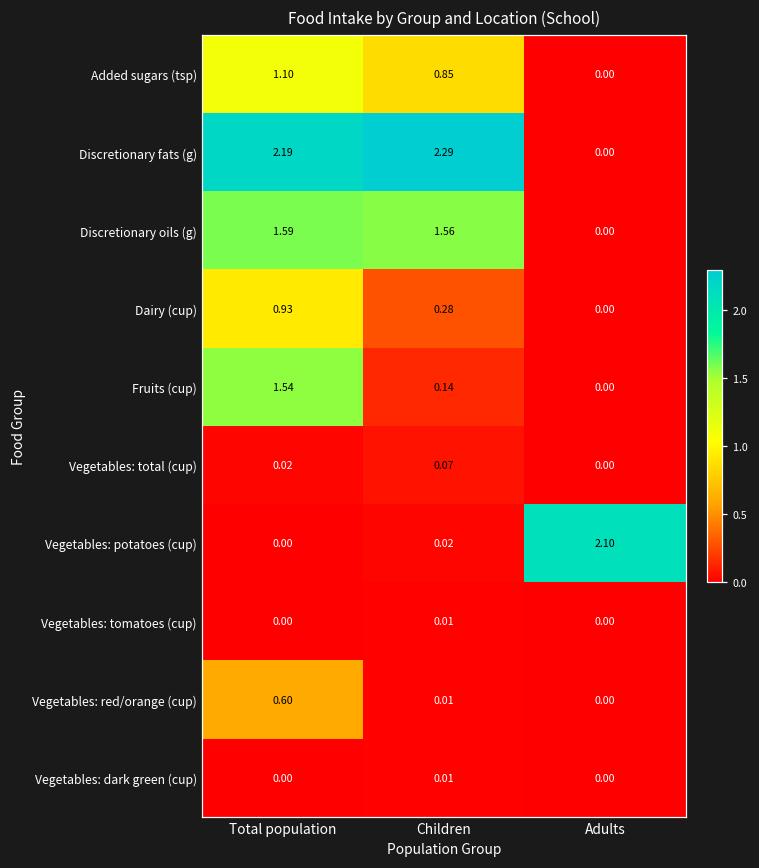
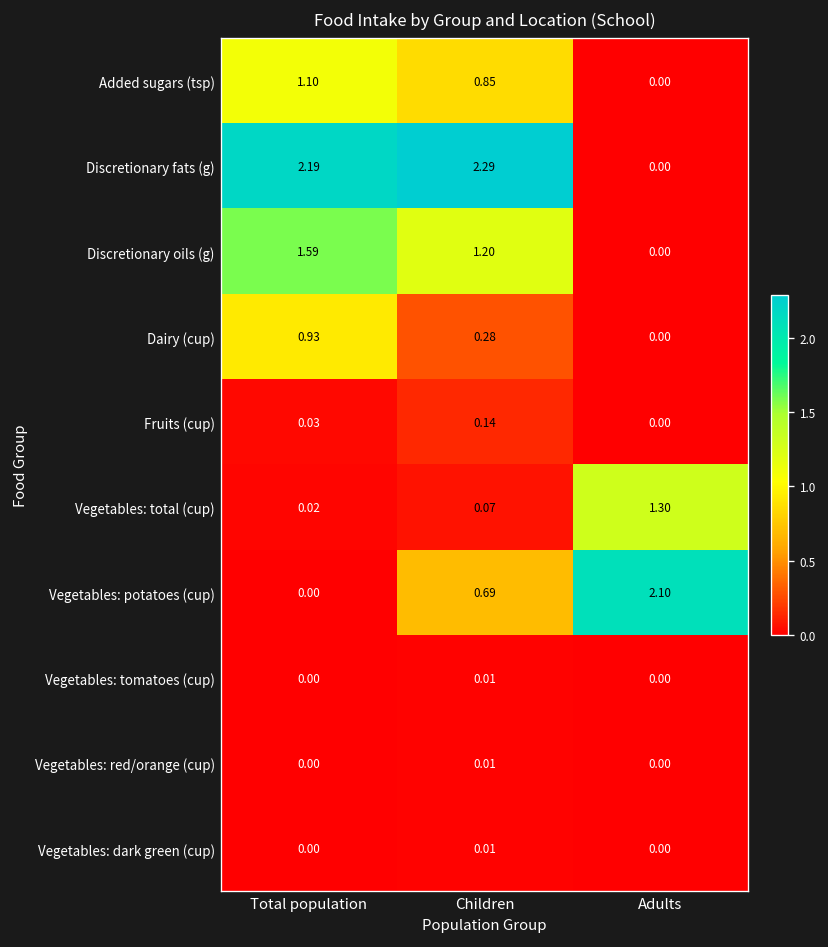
  {
    "Added sugars (tsp)": {
      "Total population": 1.10,
      "Children": 0.85,
      "Adults": 0.00
    },
    "Discretionary fats (g)": {
      "Total population": 2.19,
      "Children": 2.29,
      "Adults": 0.00
    },
    "Discretionary oils (g)": {
      "Total population": 1.59,
-     "Children": 1.56,
+     "Children": 1.20,
      "Adults": 0.00
    },
    "Dairy (cup)": {
      "Total population": 0.93,
      "Children": 0.28,
      "Adults": 0.00
    },
    "Fruits (cup)": {
-     "Total population": 1.54,
+     "Total population": 0.03,
      "Children": 0.14,
      "Adults": 0.00
    },
    "Vegetables: total (cup)": {
      "Total population": 0.02,
      "Children": 0.07,
-     "Adults": 0.00
+     "Adults": 1.30
    },
    "Vegetables: potatoes (cup)": {
      "Total population": 0.00,
-     "Children": 0.02,
+     "Children": 0.69,
      "Adults": 2.10
    },
    "Vegetables: tomatoes (cup)": {
      "Total population": 0.00,
      "Children": 0.01,
      "Adults": 0.00
    },
    "Vegetables: red/orange (cup)": {
-     "Total population": 0.60,
+     "Total population": 0.00,
      "Children": 0.01,
      "Adults": 0.00
    },
    "Vegetables: dark green (cup)": {
      "Total population": 0.00,
      "Children": 0.01,
      "Adults": 0.00
    }
  }
